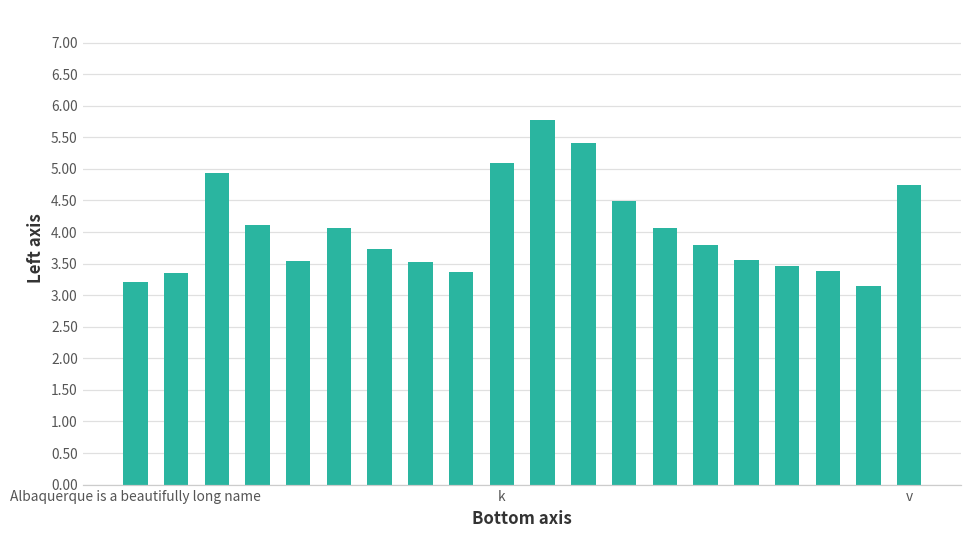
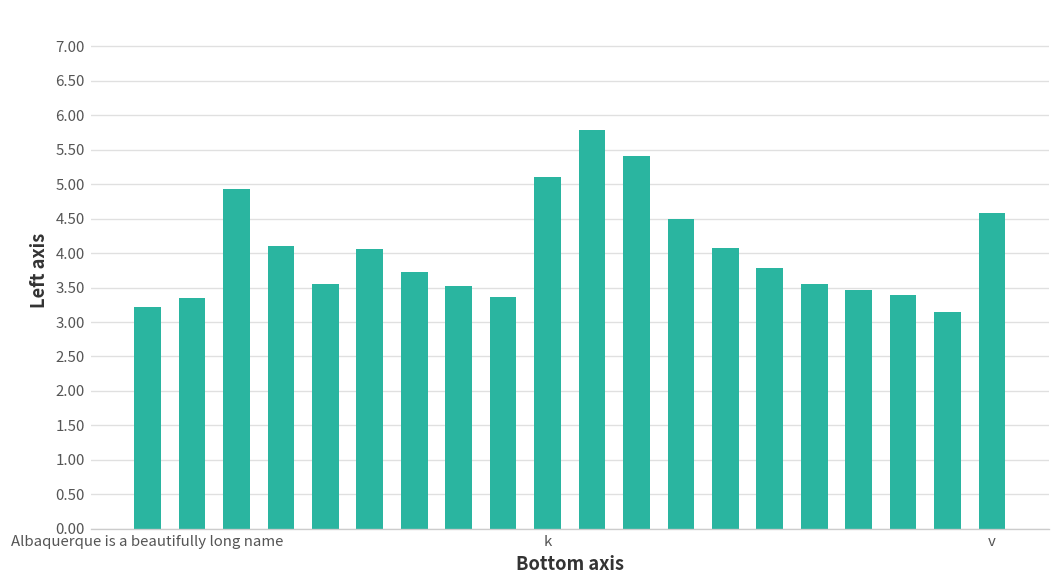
  {
    "Albaquerque is a beautifully long name": 3.2,
    "k": 5.1,
-   "v": 4.7
+   "v": 4.6
  }
